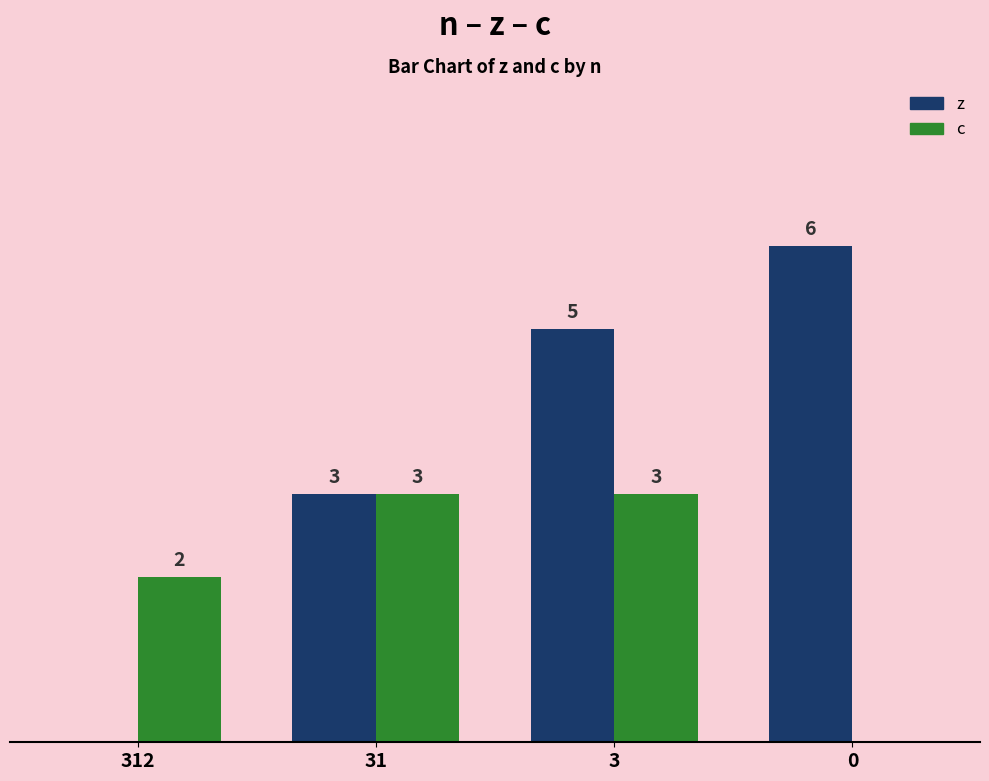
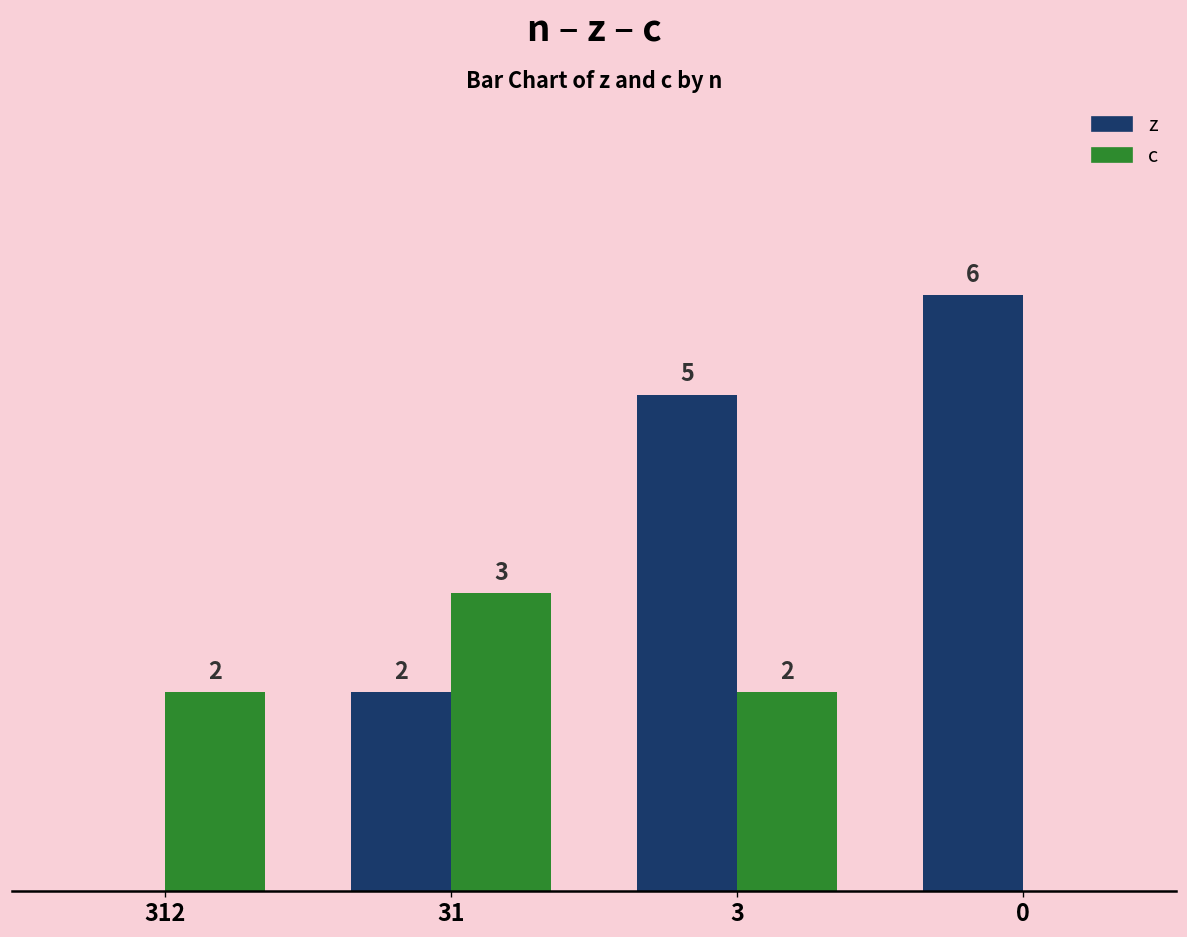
  {
    "z": {
-     "31": 3,
+     "31": 2,
      "3": 5,
      "0": 6
    },
    "c": {
      "312": 2,
      "31": 3,
-     "3": 3
+     "3": 2
    }
  }
